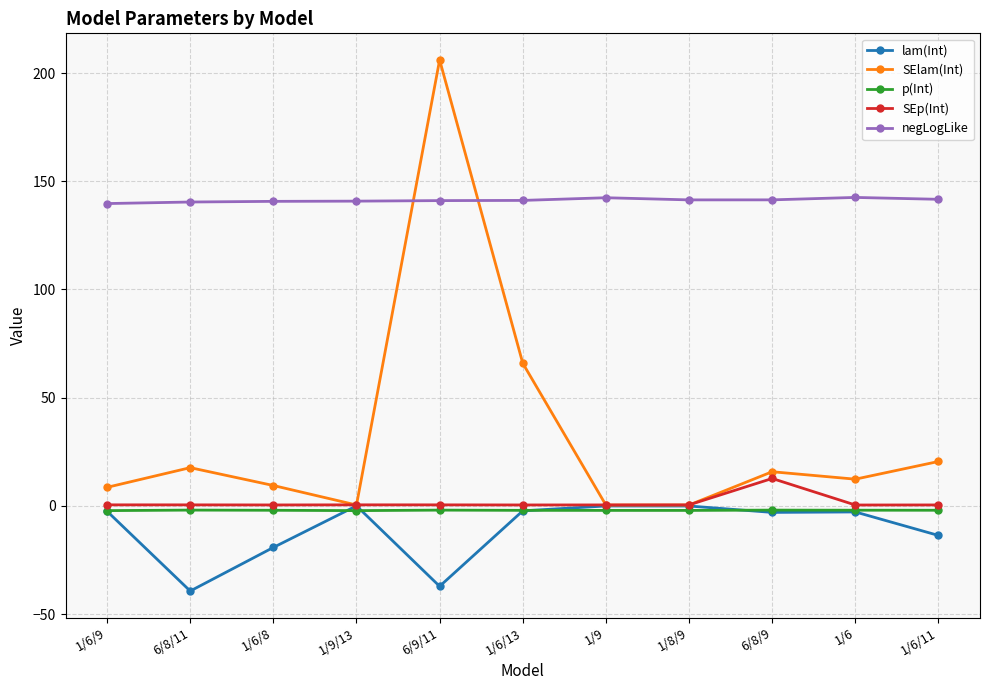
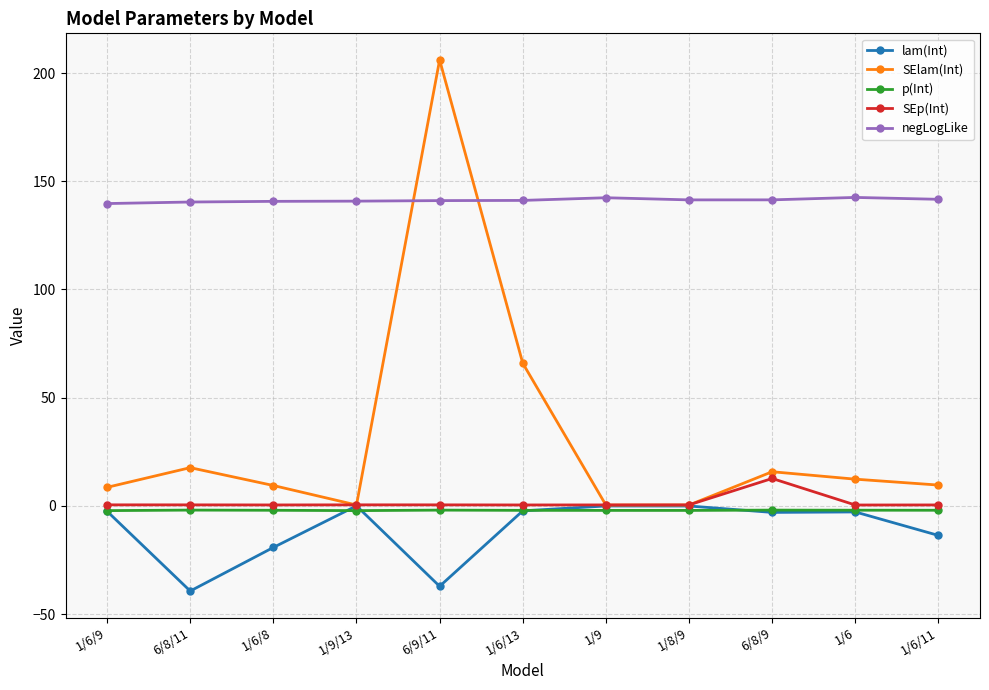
  {
    "lam(Int)": {
      "6/8/11": -39,
      "1/6/8": -19,
      "6/9/11": -37,
      "1/6/11": -14
    },
    "SElam(Int)": {
      "1/6/9": 9,
      "6/8/11": 18,
      "1/6/8": 9,
      "6/9/11": 206,
      "1/6/13": 66,
      "6/8/9": 16,
      "1/6": 12,
-     "1/6/11": 21
+     "1/6/11": 10
    },
    "p(Int)": {
      "6/8/11": -2,
      "1/6/8": -2,
      "1/9/13": -2,
      "6/9/11": -2,
      "1/9": -2,
      "1/8/9": -2,
      "1/6/11": -2
    },
    "SEp(Int)": {
      "1/6/9": 1,
      "6/8/11": 0,
      "1/6/8": 0,
      "6/9/11": 0,
      "1/6/13": 0,
      "6/8/9": 13,
      "1/6": 0,
      "1/6/11": 0
    },
    "negLogLike": {
      "1/6/9": 140,
      "6/8/11": 140,
      "1/6/8": 141,
      "1/9/13": 141,
      "6/9/11": 141,
      "1/6/13": 141,
      "1/9": 142,
      "1/8/9": 141,
      "6/8/9": 141,
      "1/6": 143,
      "1/6/11": 142
    }
  }
